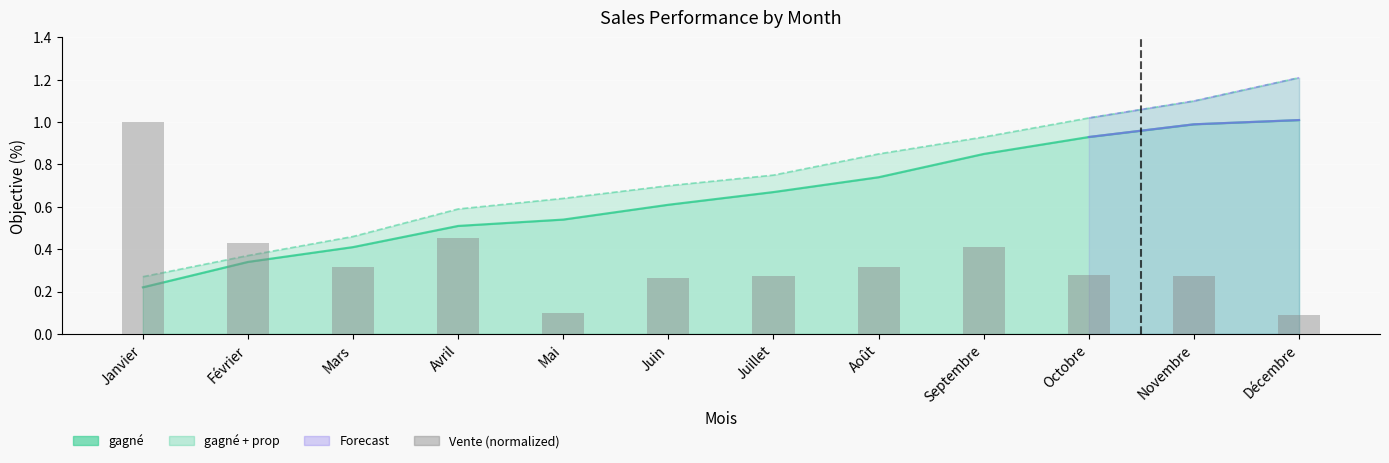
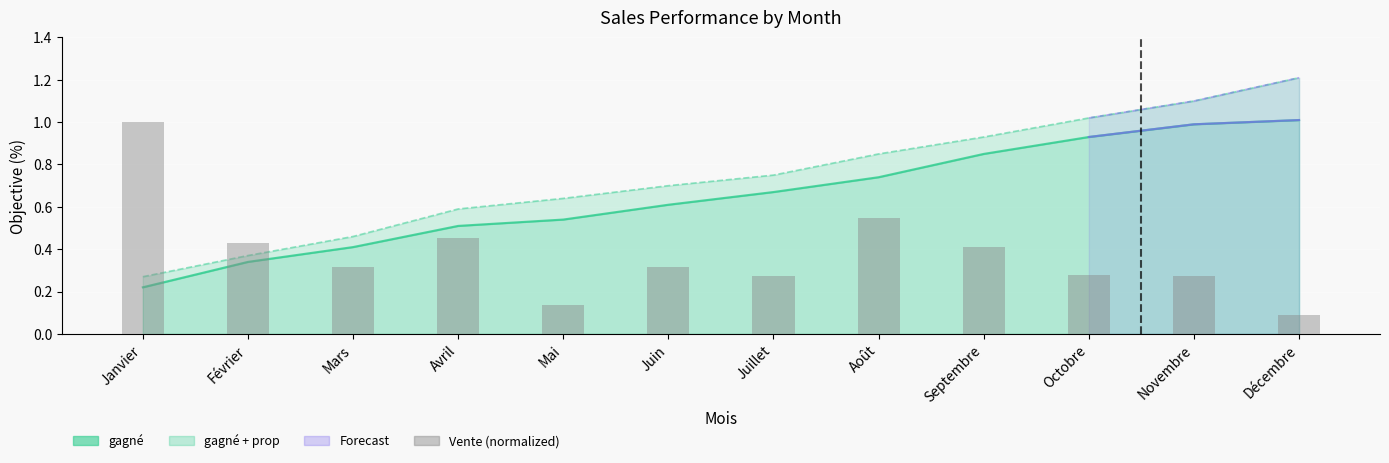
  {
    "Vente (normalized)": {
      "Janvier": 1.00,
      "Février": 0.43,
      "Mars": 0.32,
      "Avril": 0.45,
-     "Mai": 0.10,
-     "Juin": 0.26,
+     "Mai": 0.14,
+     "Juin": 0.32,
      "Juillet": 0.27,
-     "Août": 0.32,
+     "Août": 0.55,
      "Septembre": 0.41,
      "Octobre": 0.28,
      "Novembre": 0.27,
      "Décembre": 0.09
    }
  }
